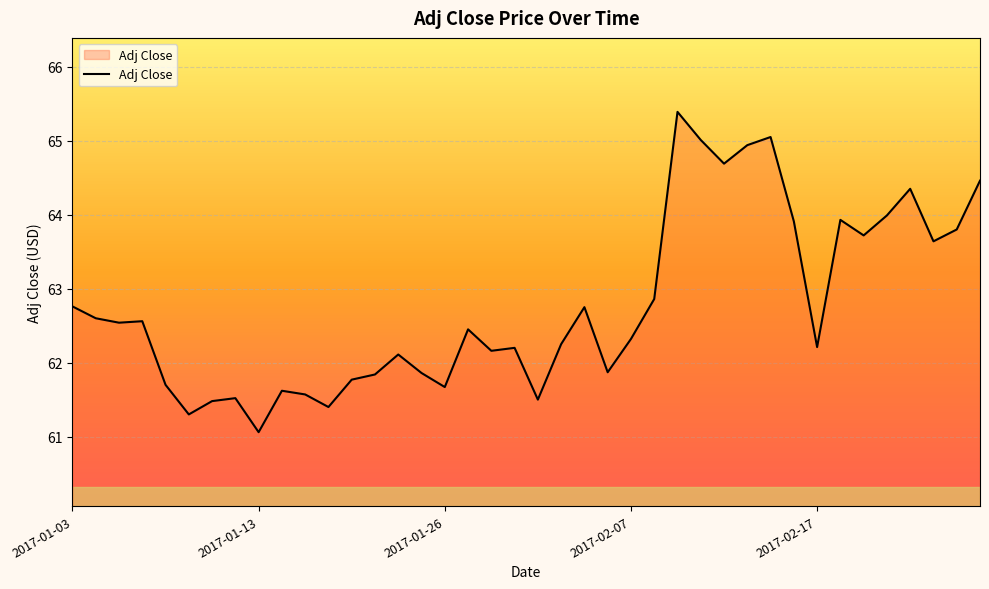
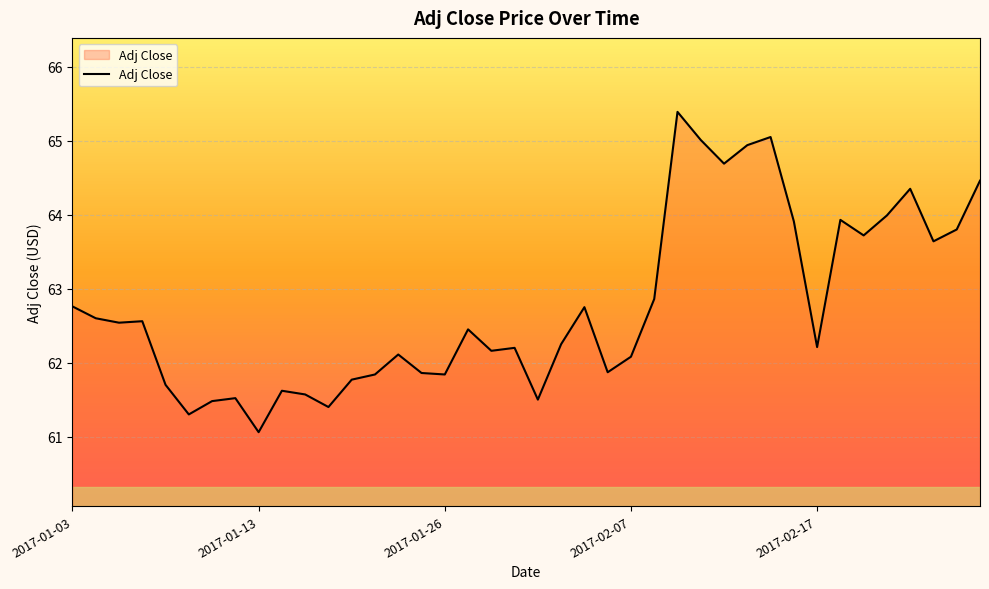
  {
    "2017-01-03": 62.8,
    "2017-01-13": 61.1,
-   "2017-01-26": 61.7,
-   "2017-02-07": 62.3,
+   "2017-01-26": 61.8,
+   "2017-02-07": 62.1,
    "2017-02-17": 62.2
  }
